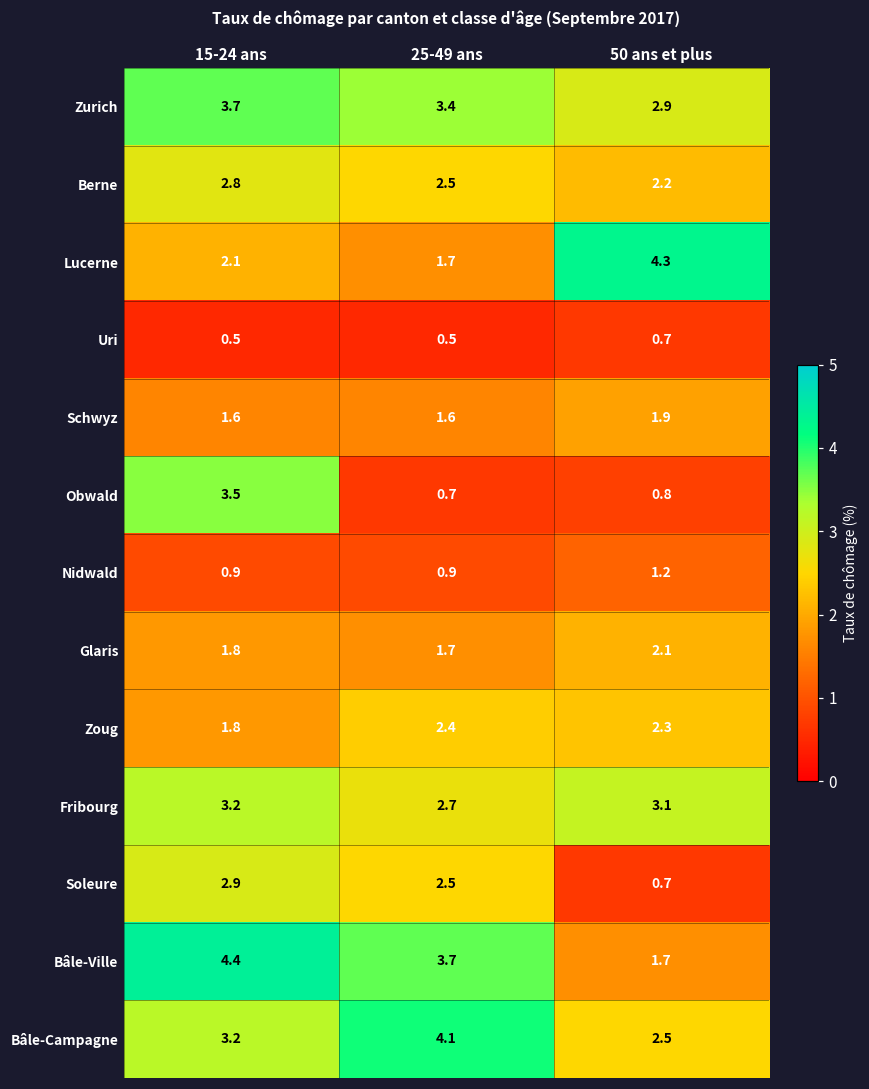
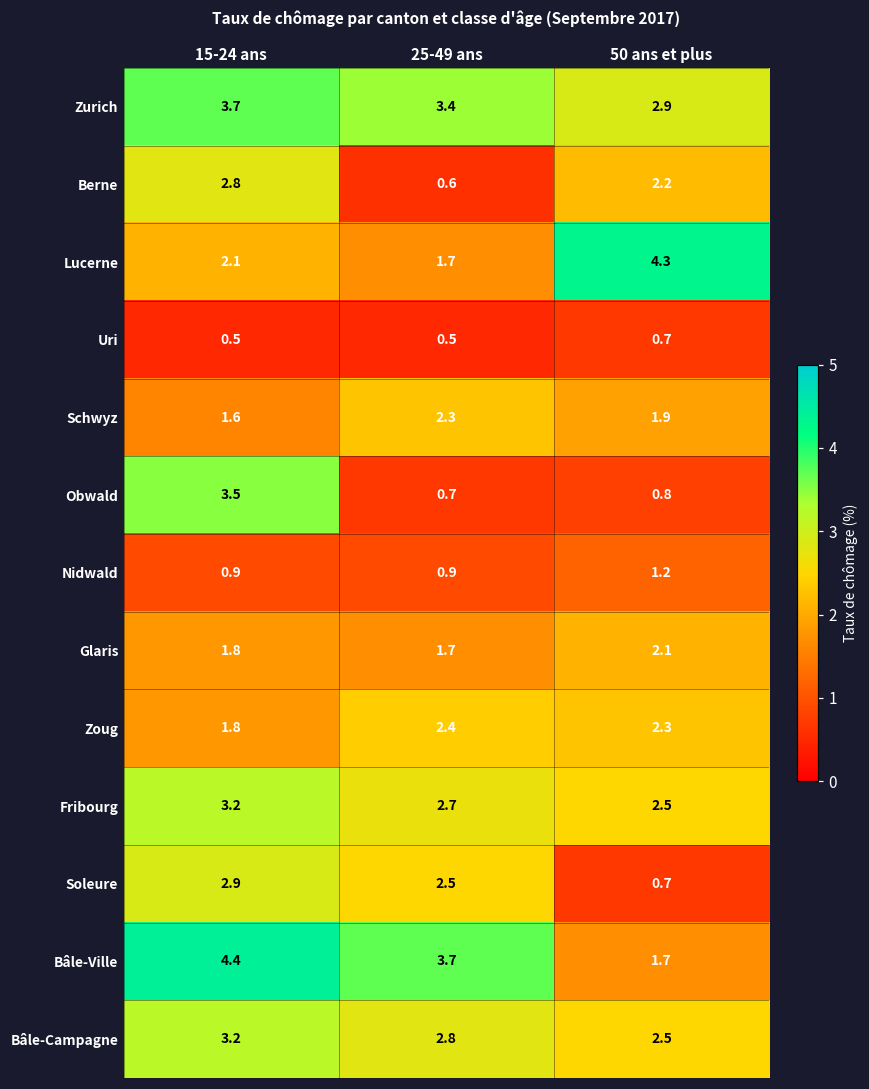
  {
    "Zurich": {
      "15-24 ans": 3.7,
      "25-49 ans": 3.4,
      "50 ans et plus": 2.9
    },
    "Berne": {
      "15-24 ans": 2.8,
-     "25-49 ans": 2.5,
+     "25-49 ans": 0.6,
      "50 ans et plus": 2.2
    },
    "Lucerne": {
      "15-24 ans": 2.1,
      "25-49 ans": 1.7,
      "50 ans et plus": 4.3
    },
    "Uri": {
      "15-24 ans": 0.5,
      "25-49 ans": 0.5,
      "50 ans et plus": 0.7
    },
    "Schwyz": {
      "15-24 ans": 1.6,
-     "25-49 ans": 1.6,
+     "25-49 ans": 2.3,
      "50 ans et plus": 1.9
    },
    "Obwald": {
      "15-24 ans": 3.5,
      "25-49 ans": 0.7,
      "50 ans et plus": 0.8
    },
    "Nidwald": {
      "15-24 ans": 0.9,
      "25-49 ans": 0.9,
      "50 ans et plus": 1.2
    },
    "Glaris": {
      "15-24 ans": 1.8,
      "25-49 ans": 1.7,
      "50 ans et plus": 2.1
    },
    "Zoug": {
      "15-24 ans": 1.8,
      "25-49 ans": 2.4,
      "50 ans et plus": 2.3
    },
    "Fribourg": {
      "15-24 ans": 3.2,
      "25-49 ans": 2.7,
-     "50 ans et plus": 3.1
+     "50 ans et plus": 2.5
    },
    "Soleure": {
      "15-24 ans": 2.9,
      "25-49 ans": 2.5,
      "50 ans et plus": 0.7
    },
    "Bâle-Ville": {
      "15-24 ans": 4.4,
      "25-49 ans": 3.7,
      "50 ans et plus": 1.7
    },
    "Bâle-Campagne": {
      "15-24 ans": 3.2,
-     "25-49 ans": 4.1,
+     "25-49 ans": 2.8,
      "50 ans et plus": 2.5
    }
  }
